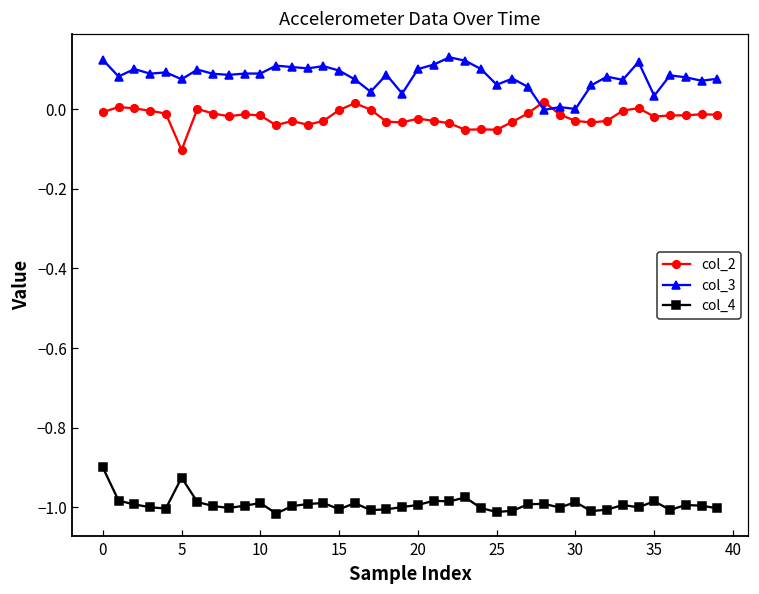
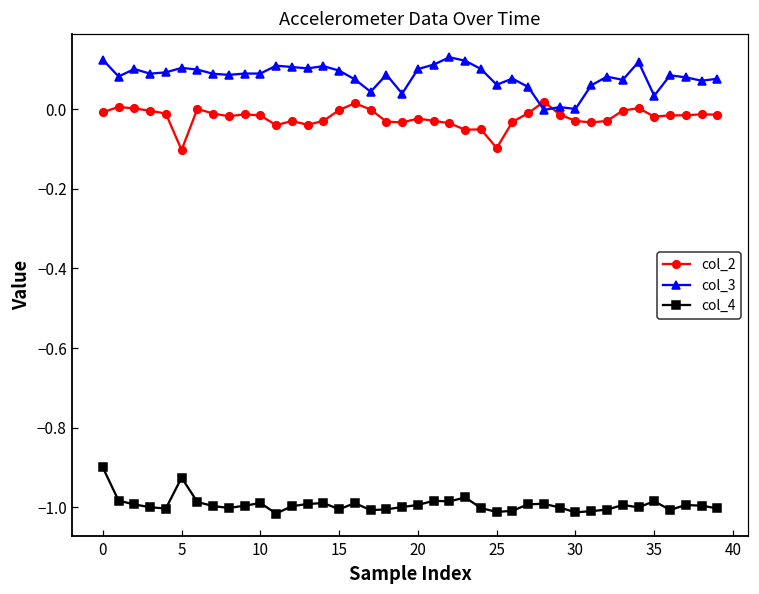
  {
    "col_2": {
      "0": -0.01,
      "5": -0.10,
      "10": -0.02,
      "15": 0.00,
      "20": -0.02,
-     "25": -0.05,
+     "25": -0.10,
      "30": -0.03,
      "35": -0.02
    },
    "col_3": {
      "0": 0.12,
-     "5": 0.08,
+     "5": 0.10,
      "10": 0.09,
      "15": 0.10,
      "20": 0.10,
      "25": 0.06,
      "30": 0.00,
      "35": 0.03
    },
    "col_4": {
      "0": -0.90,
      "5": -0.93,
      "10": -0.99,
      "15": -1.00,
      "20": -0.99,
      "25": -1.01,
-     "30": -0.99,
+     "30": -1.01,
      "35": -0.98
    }
  }
